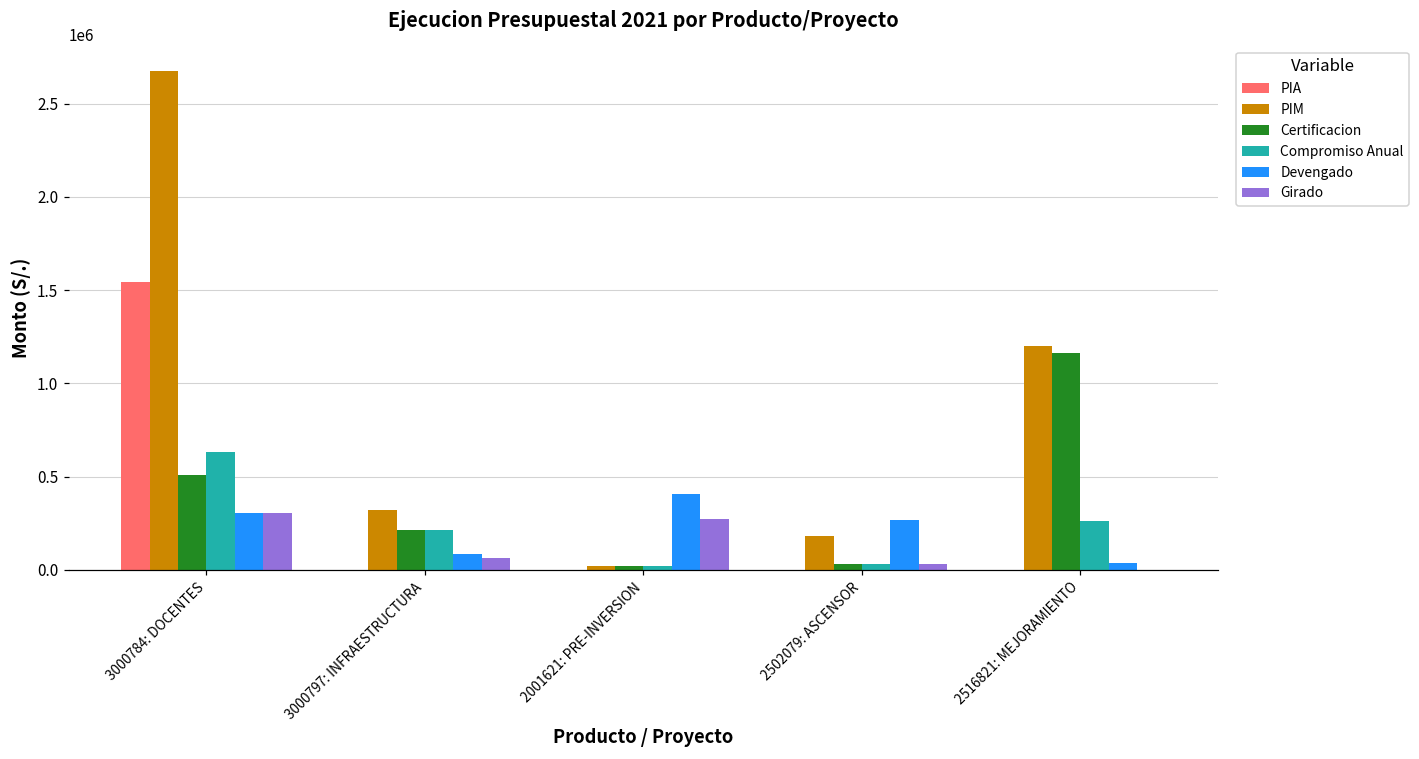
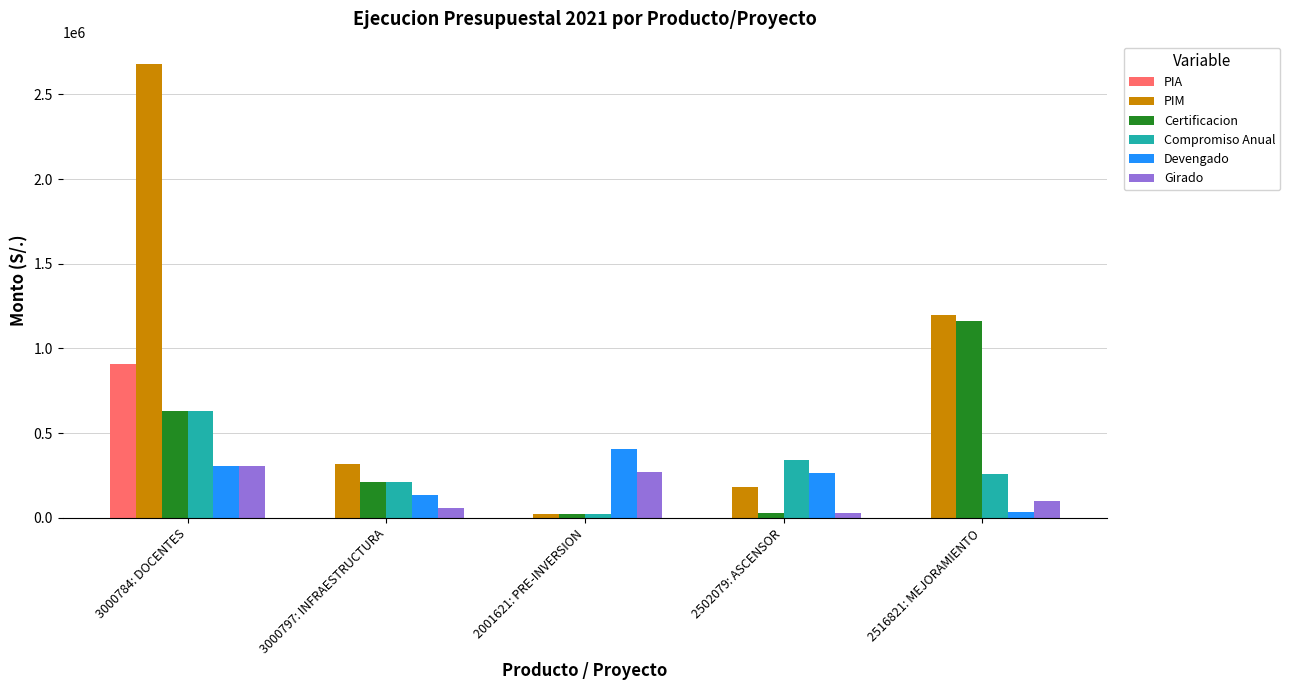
  {
    "PIA": {
-     "3000784: DOCENTES": 1540000,
+     "3000784: DOCENTES": 910000,
      "3000797: INFRAESTRUCTURA": 0,
      "2001621: PRE-INVERSION": 0,
      "2502079: ASCENSOR": 0,
      "2516821: MEJORAMIENTO": 0
    },
    "PIM": {
      "3000784: DOCENTES": 2680000,
      "3000797: INFRAESTRUCTURA": 320000,
      "2001621: PRE-INVERSION": 20000,
      "2502079: ASCENSOR": 180000,
      "2516821: MEJORAMIENTO": 1200000
    },
    "Certificacion": {
-     "3000784: DOCENTES": 510000,
+     "3000784: DOCENTES": 630000,
      "3000797: INFRAESTRUCTURA": 210000,
      "2001621: PRE-INVERSION": 20000,
      "2502079: ASCENSOR": 30000,
      "2516821: MEJORAMIENTO": 1160000
    },
    "Compromiso Anual": {
      "3000784: DOCENTES": 630000,
      "3000797: INFRAESTRUCTURA": 210000,
      "2001621: PRE-INVERSION": 20000,
-     "2502079: ASCENSOR": 30000,
+     "2502079: ASCENSOR": 340000,
      "2516821: MEJORAMIENTO": 260000
    },
    "Devengado": {
      "3000784: DOCENTES": 300000,
-     "3000797: INFRAESTRUCTURA": 80000,
+     "3000797: INFRAESTRUCTURA": 130000,
      "2001621: PRE-INVERSION": 410000,
      "2502079: ASCENSOR": 270000,
      "2516821: MEJORAMIENTO": 30000
    },
    "Girado": {
      "3000784: DOCENTES": 300000,
      "3000797: INFRAESTRUCTURA": 60000,
      "2001621: PRE-INVERSION": 270000,
      "2502079: ASCENSOR": 30000,
-     "2516821: MEJORAMIENTO": 0
+     "2516821: MEJORAMIENTO": 100000
    }
  }
